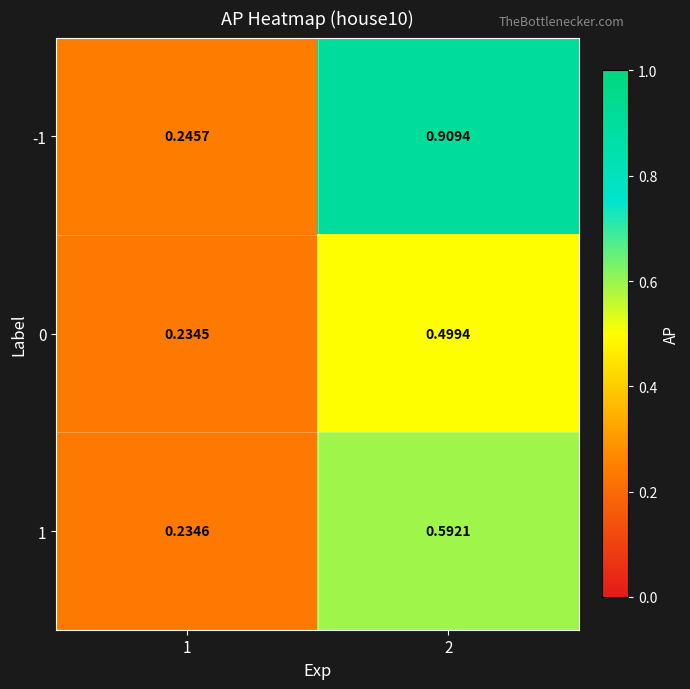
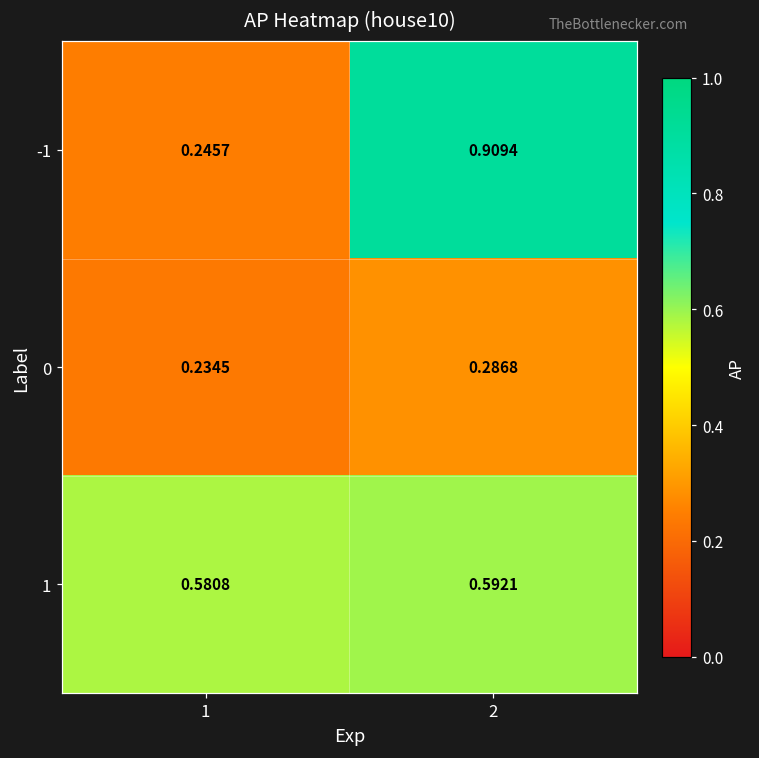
  {
    "-1": {
      "1": 0.2457,
      "2": 0.9094
    },
    "0": {
      "1": 0.2345,
-     "2": 0.4994
+     "2": 0.2868
    },
    "1": {
-     "1": 0.2346,
+     "1": 0.5808,
      "2": 0.5921
    }
  }
